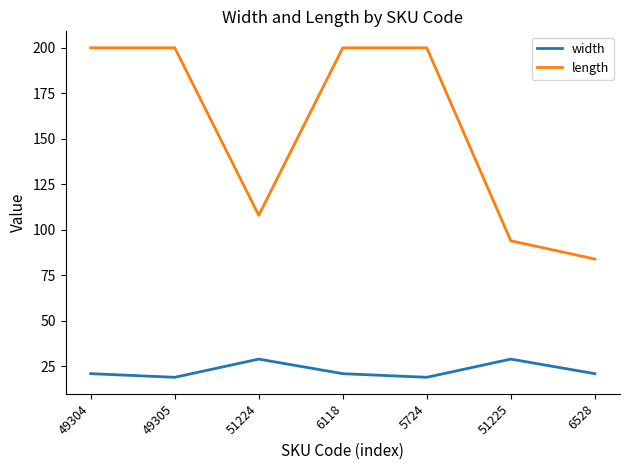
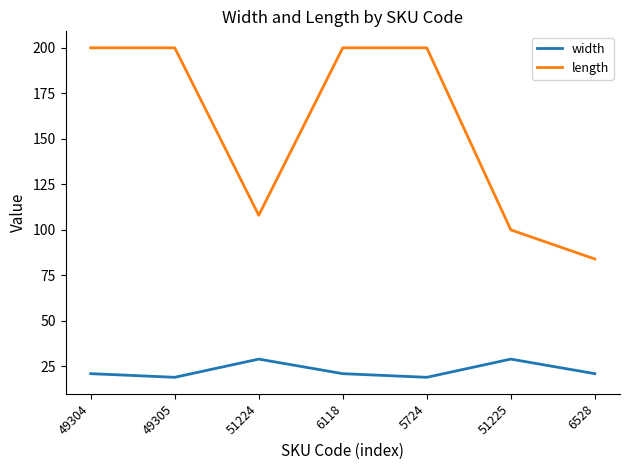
  {
    "width": {
      "49304": 21,
      "49305": 19,
      "51224": 29,
      "6118": 21,
      "5724": 19,
      "51225": 29,
      "6528": 21
    },
    "length": {
      "49304": 200,
      "49305": 200,
      "51224": 108,
      "6118": 200,
      "5724": 200,
-     "51225": 94,
+     "51225": 100,
      "6528": 84
    }
  }
